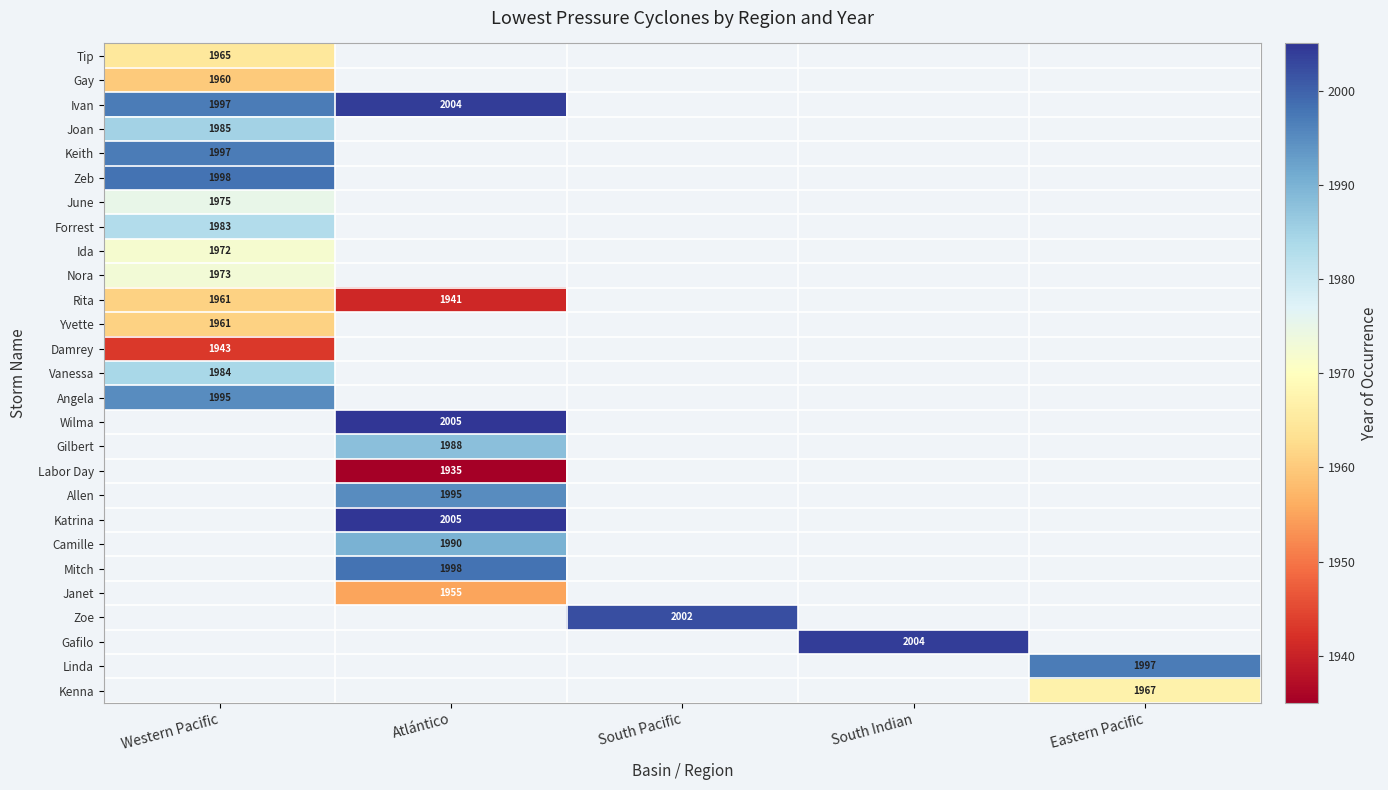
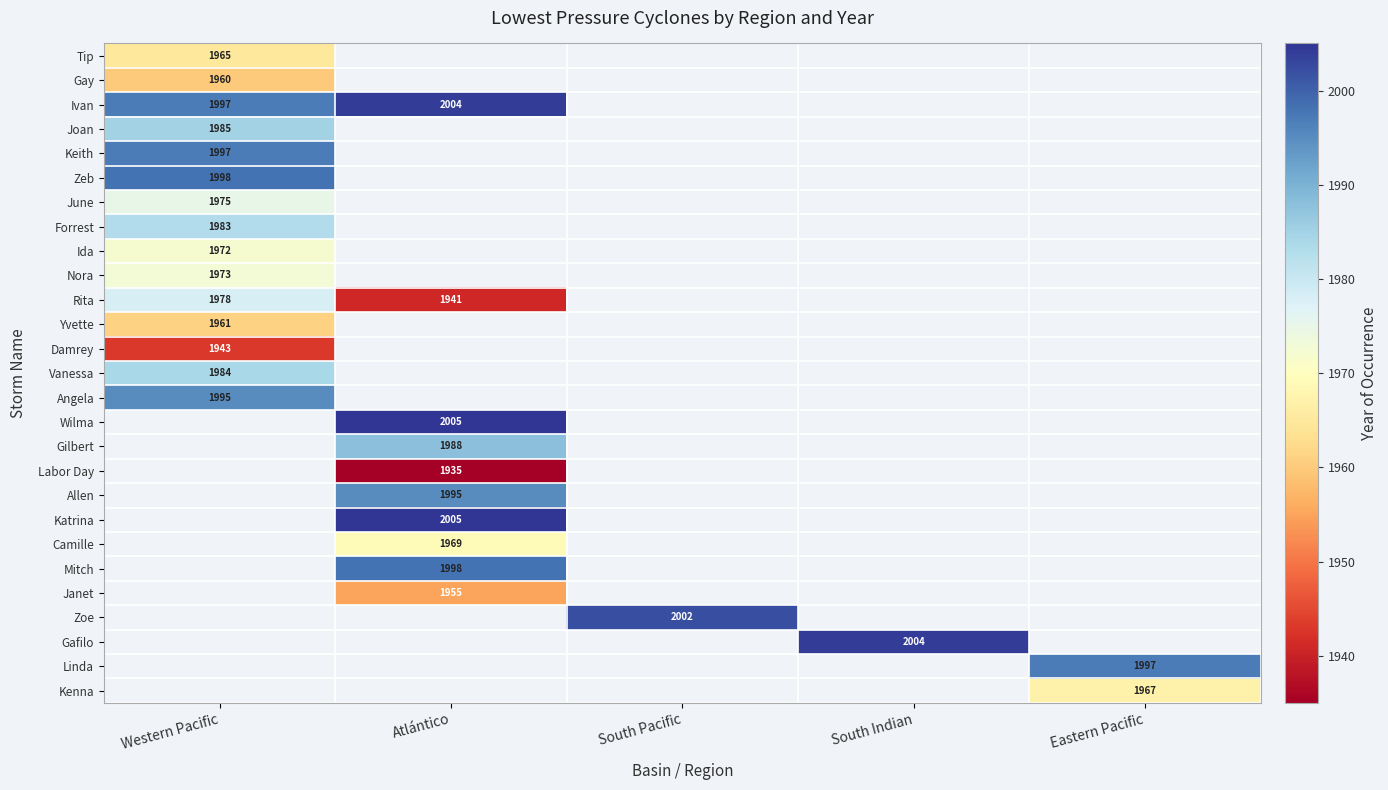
  {
    "Tip": {
      "Western Pacific": 1965
    },
    "Gay": {
      "Western Pacific": 1960
    },
    "Ivan": {
      "Western Pacific": 1997,
      "Atlántico": 2004
    },
    "Joan": {
      "Western Pacific": 1985
    },
    "Keith": {
      "Western Pacific": 1997
    },
    "Zeb": {
      "Western Pacific": 1998
    },
    "June": {
      "Western Pacific": 1975
    },
    "Forrest": {
      "Western Pacific": 1983
    },
    "Ida": {
      "Western Pacific": 1972
    },
    "Nora": {
      "Western Pacific": 1973
    },
    "Rita": {
-     "Western Pacific": 1961,
+     "Western Pacific": 1978,
      "Atlántico": 1941
    },
    "Yvette": {
      "Western Pacific": 1961
    },
    "Damrey": {
      "Western Pacific": 1943
    },
    "Vanessa": {
      "Western Pacific": 1984
    },
    "Angela": {
      "Western Pacific": 1995
    },
    "Wilma": {
      "Atlántico": 2005
    },
    "Gilbert": {
      "Atlántico": 1988
    },
    "Labor Day": {
      "Atlántico": 1935
    },
    "Allen": {
      "Atlántico": 1995
    },
    "Katrina": {
      "Atlántico": 2005
    },
    "Camille": {
-     "Atlántico": 1990
+     "Atlántico": 1969
    },
    "Mitch": {
      "Atlántico": 1998
    },
    "Janet": {
      "Atlántico": 1955
    },
    "Zoe": {
      "South Pacific": 2002
    },
    "Gafilo": {
      "South Indian": 2004
    },
    "Linda": {
      "Eastern Pacific": 1997
    },
    "Kenna": {
      "Eastern Pacific": 1967
    }
  }
